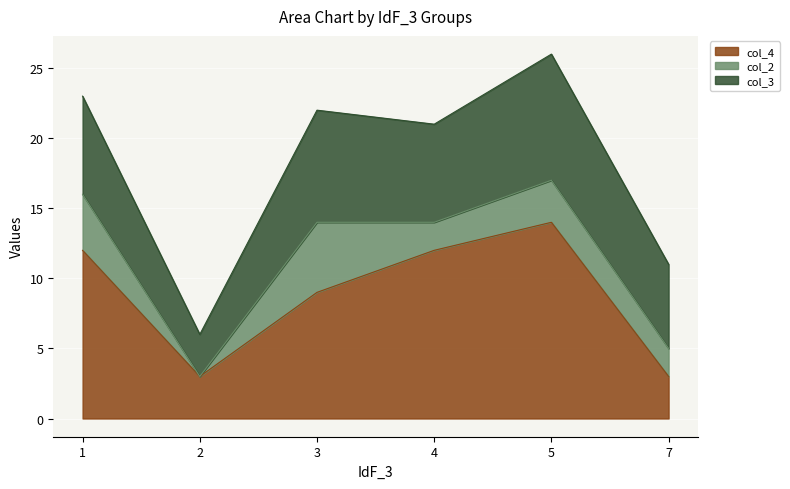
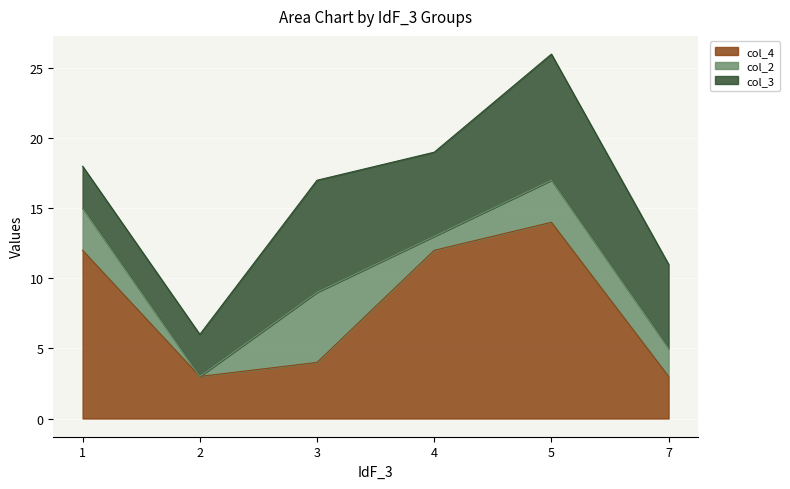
  {
    "col_4": {
      "1": 12,
-     "3": 9,
+     "3": 4,
      "4": 12,
      "5": 14,
      "7": 3
    },
    "col_2": {
-     "1": 4,
+     "1": 3,
      "3": 5,
-     "4": 2,
+     "4": 1,
      "5": 3,
      "7": 2
    },
    "col_3": {
-     "1": 7,
+     "1": 3,
      "2": 3,
      "3": 8,
-     "4": 7,
+     "4": 6,
      "5": 9,
      "7": 6
    }
  }
